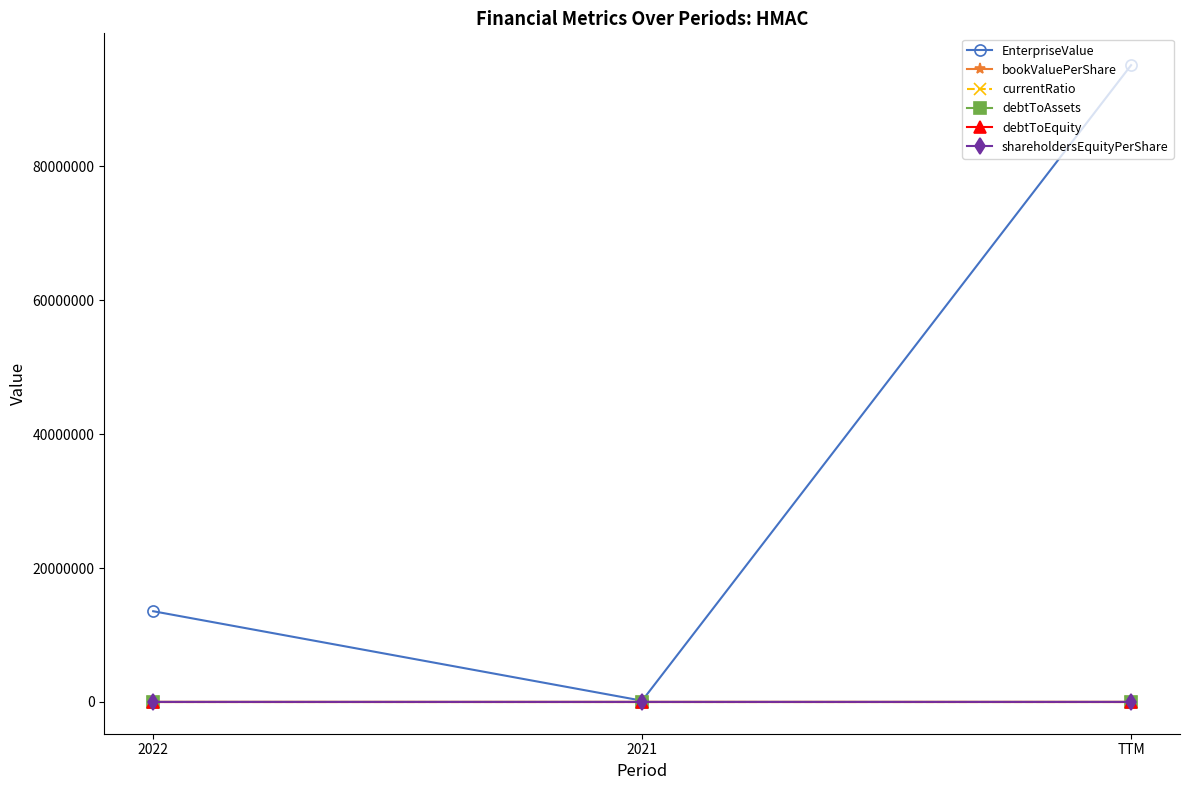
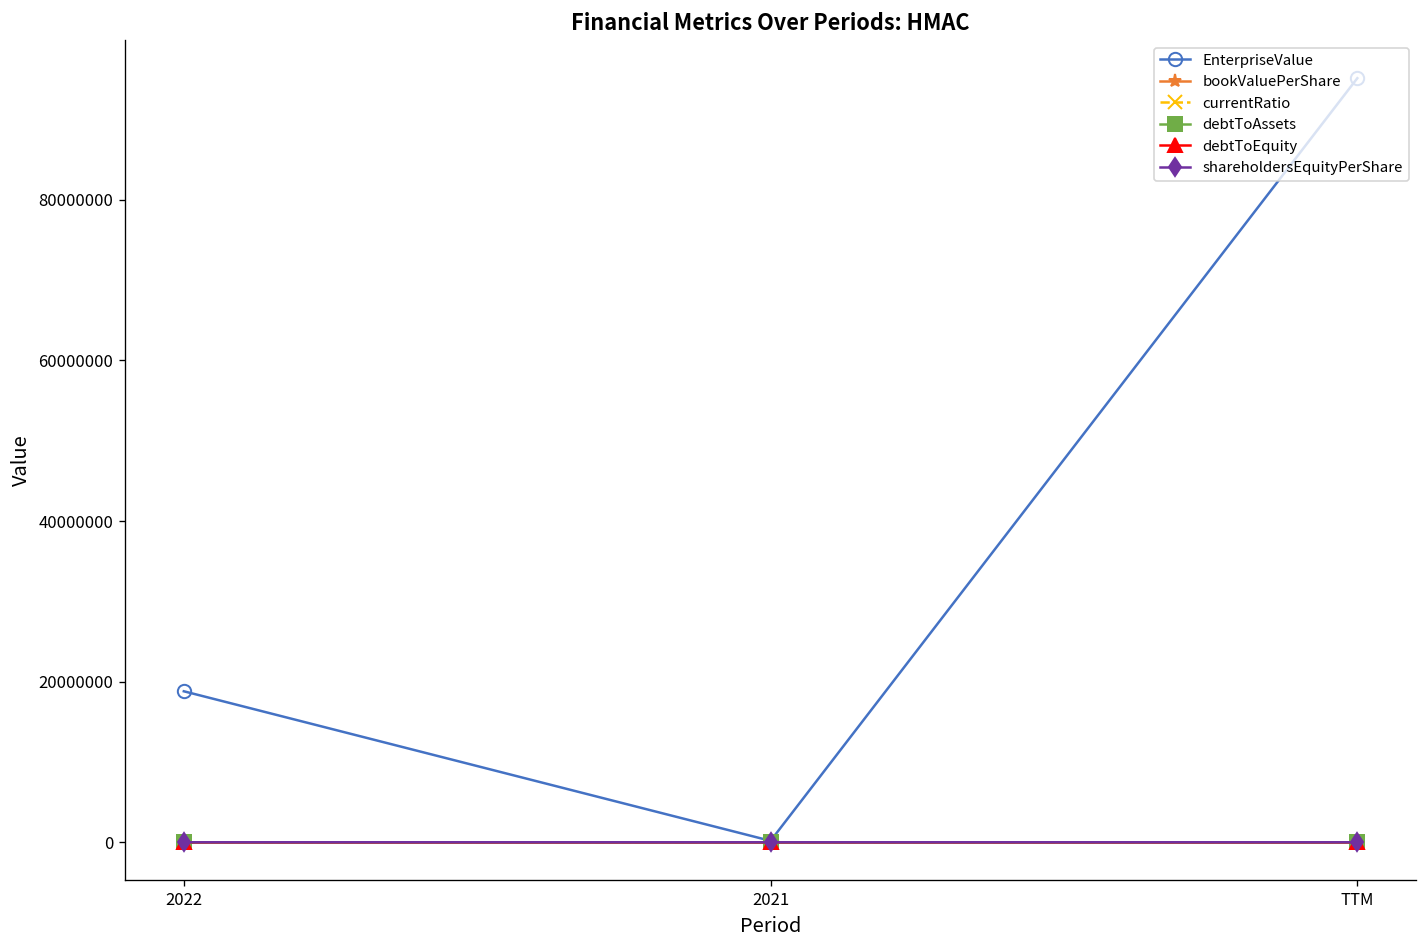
  {
    "EnterpriseValue": {
-     "2022": 14000000
+     "2022": 19000000
    },
    "shareholdersEquityPerShare": {
      "2022": 0,
      "TTM": 0
    }
  }
